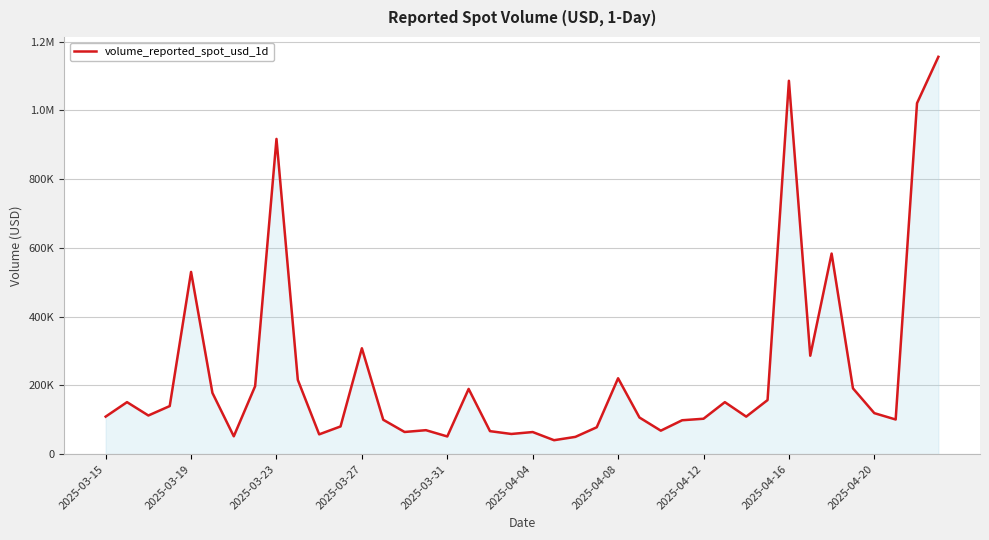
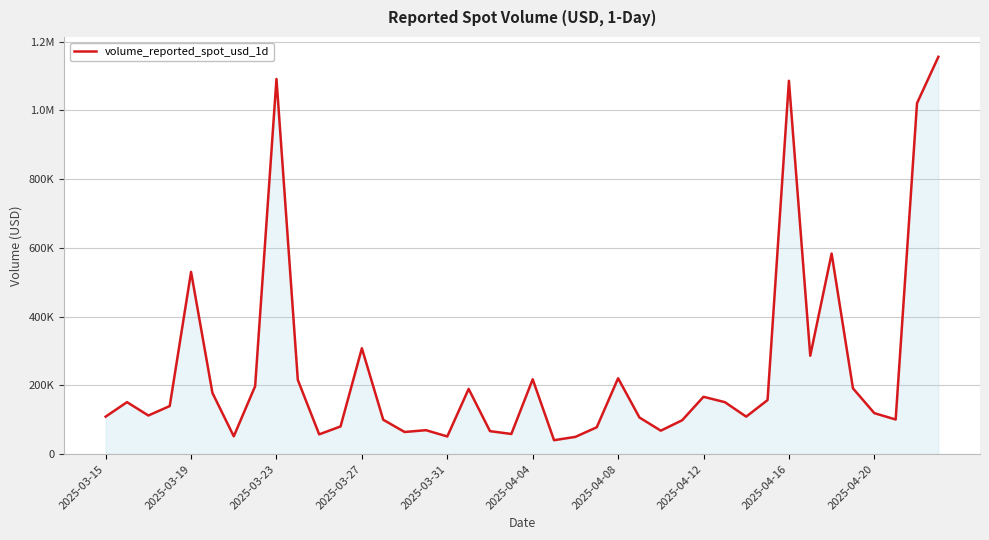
  {
    "2025-03-15": 110000,
    "2025-03-19": 530000,
-   "2025-03-23": 920000,
+   "2025-03-23": 1090000,
    "2025-03-27": 310000,
    "2025-03-31": 50000,
-   "2025-04-04": 60000,
+   "2025-04-04": 220000,
    "2025-04-08": 220000,
-   "2025-04-12": 100000,
+   "2025-04-12": 170000,
    "2025-04-16": 1090000,
    "2025-04-20": 120000
  }
